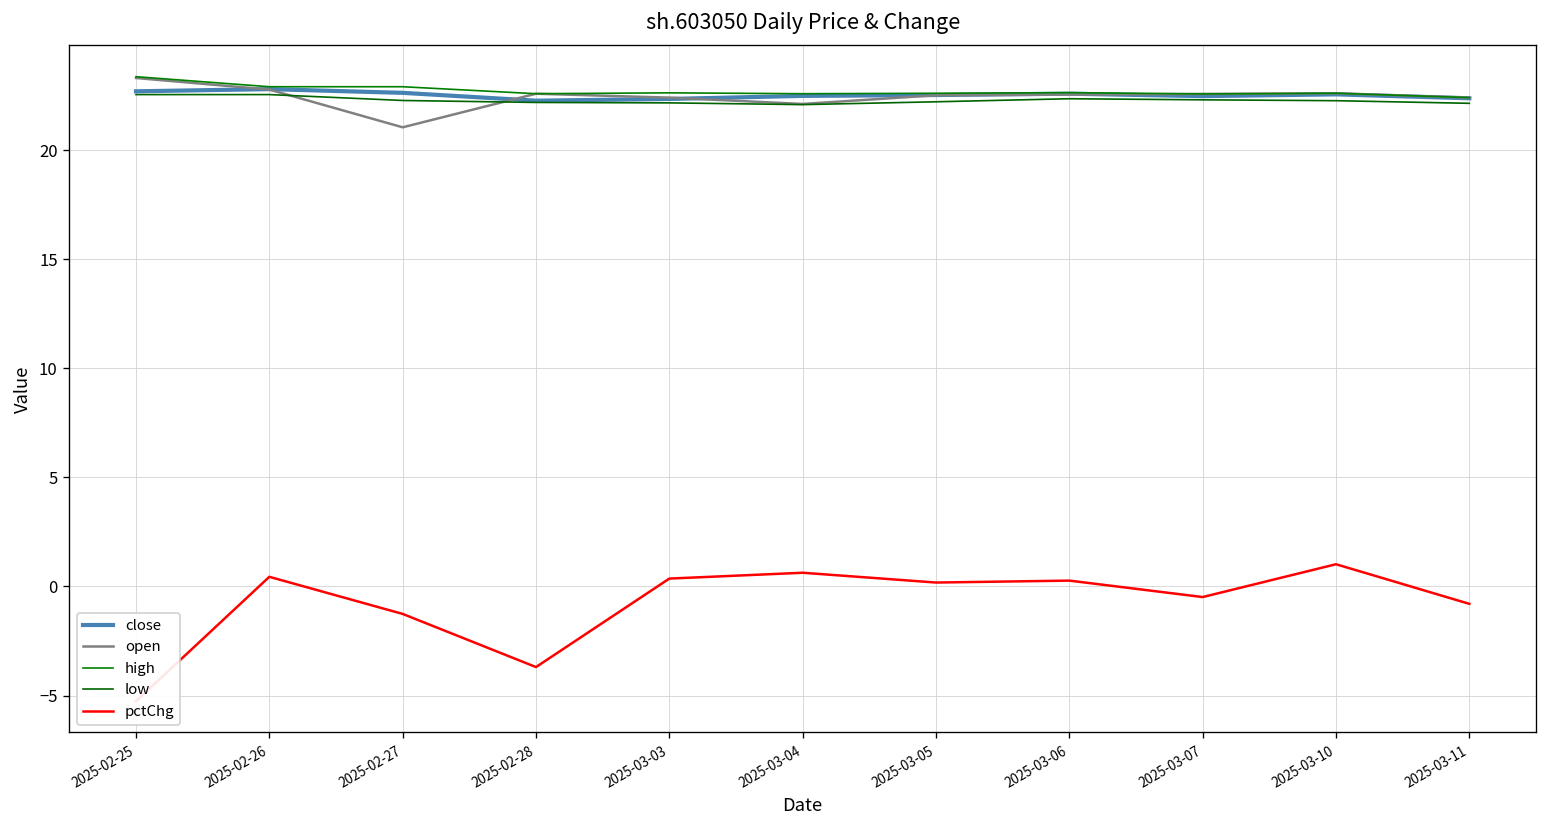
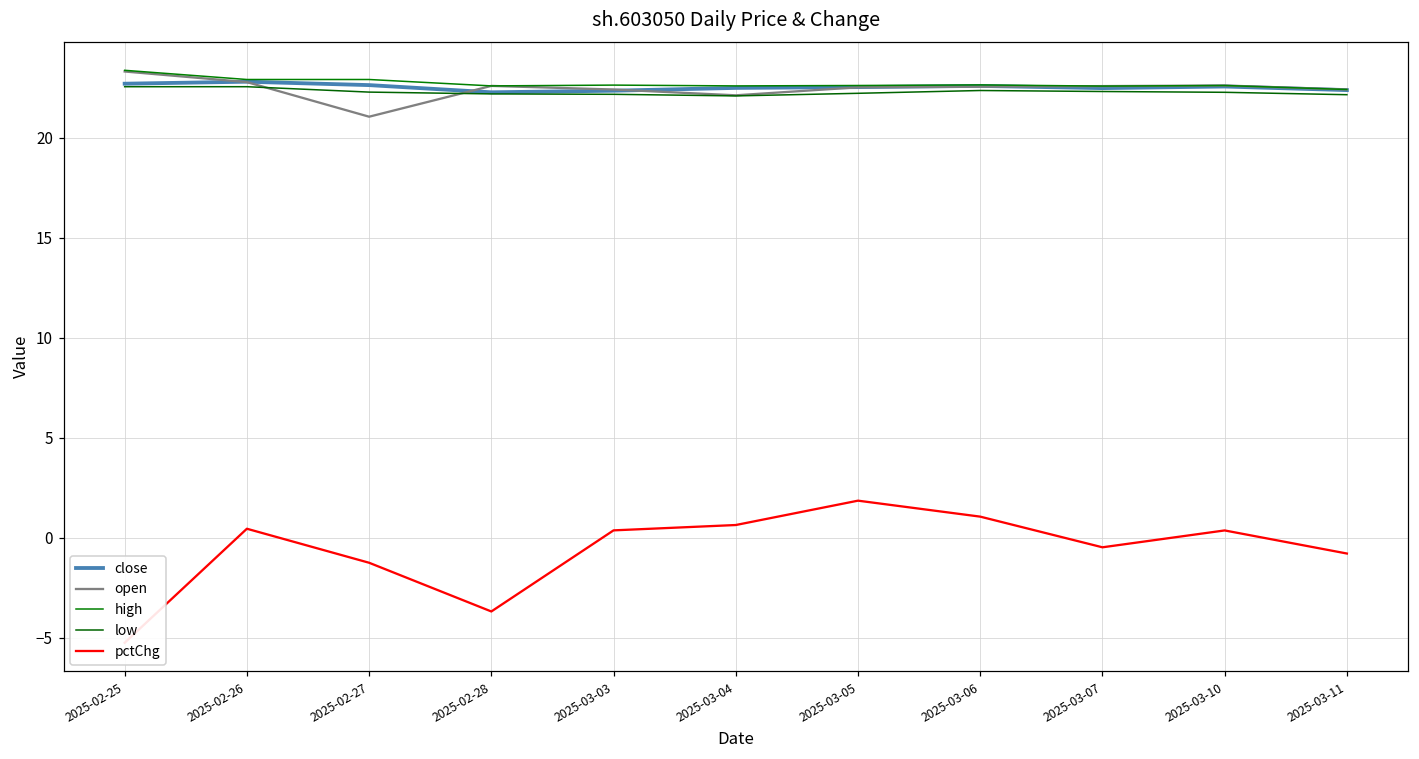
  {
    "close": {
      "2025-02-25": 22.7,
      "2025-02-27": 22.6
    },
    "open": {
      "2025-02-27": 21.0
    },
    "pctChg": {
      "2025-02-26": 0.4,
      "2025-02-27": -1.3,
      "2025-02-28": -3.7,
      "2025-03-03": 0.4,
      "2025-03-04": 0.6,
-     "2025-03-05": 0.2,
-     "2025-03-06": 0.3,
+     "2025-03-05": 1.8,
+     "2025-03-06": 1.0,
      "2025-03-07": -0.5,
-     "2025-03-10": 1.0,
+     "2025-03-10": 0.4,
      "2025-03-11": -0.8
    }
  }
